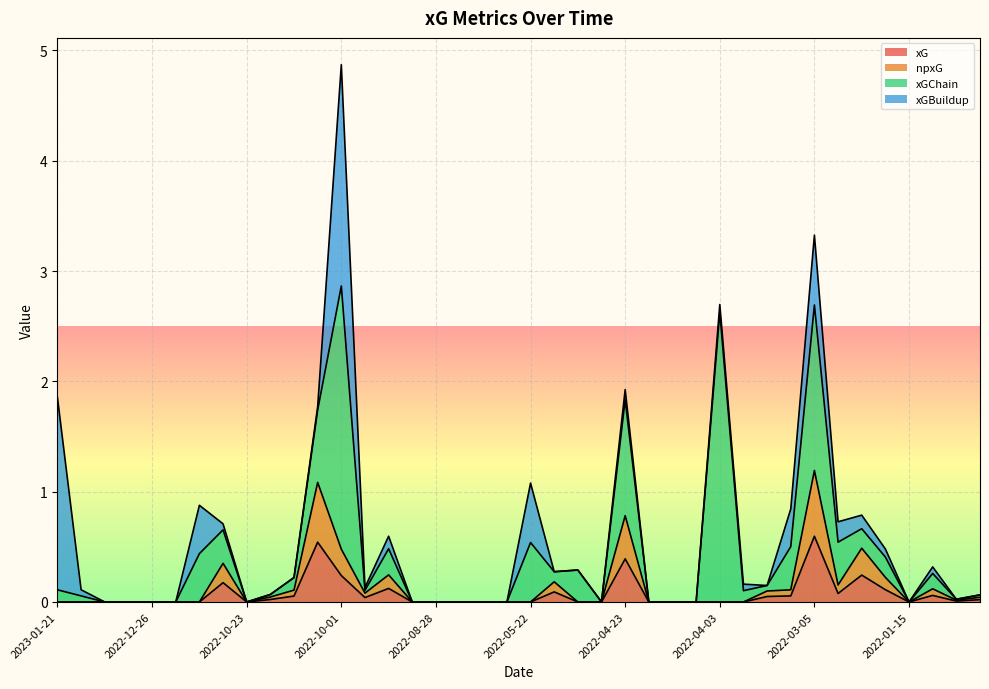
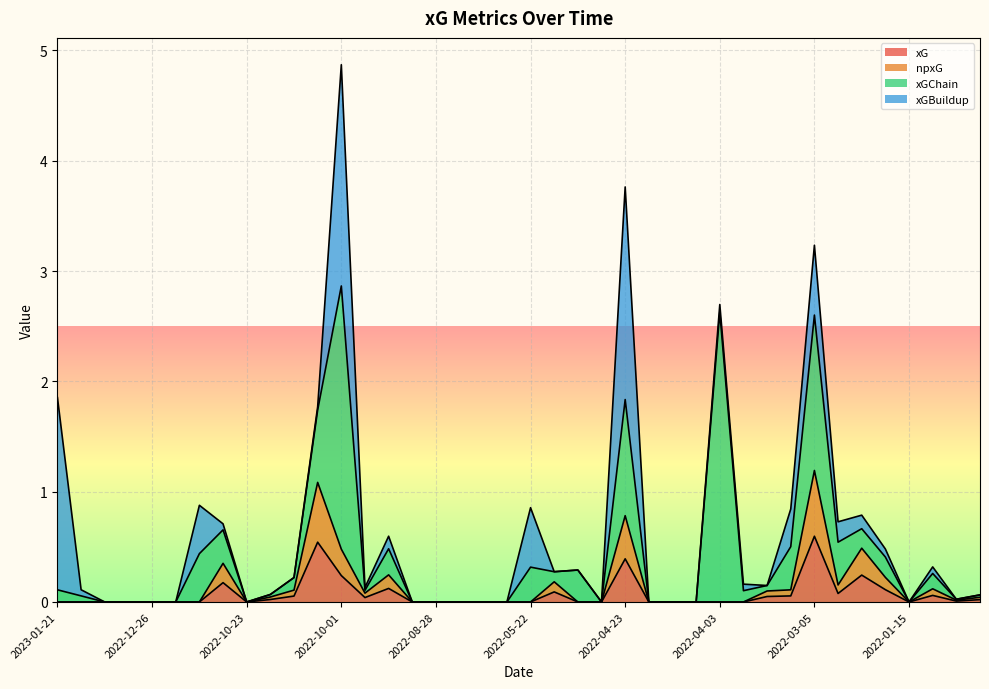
  {
    "xGChain": {
      "2023-01-21": 0.11,
      "2022-10-01": 2.39,
-     "2022-05-22": 0.54,
+     "2022-05-22": 0.32,
      "2022-04-23": 1.05,
      "2022-04-03": 2.63,
-     "2022-03-05": 1.50
+     "2022-03-05": 1.41
    },
    "xGBuildup": {
      "2023-01-21": 1.74,
      "2022-10-01": 2.01,
      "2022-05-22": 0.54,
-     "2022-04-23": 0.09,
+     "2022-04-23": 1.93,
      "2022-04-03": 0.07,
      "2022-03-05": 0.63
    }
  }
